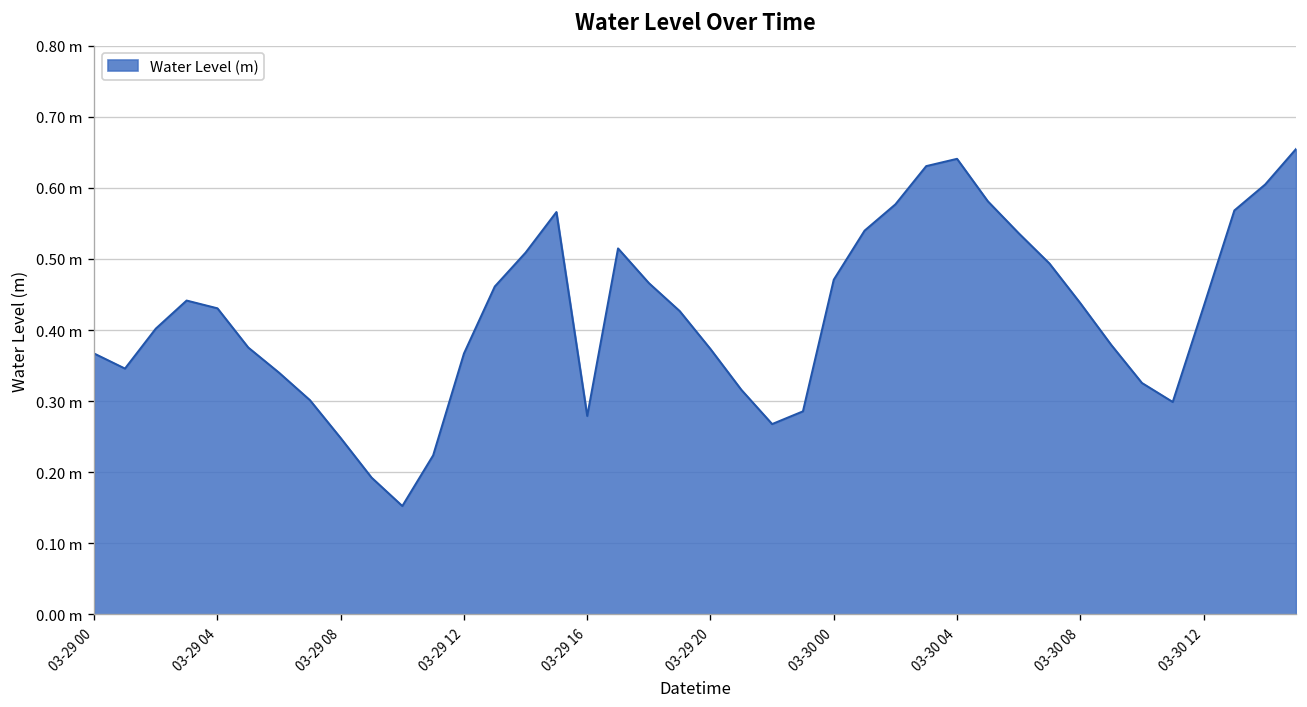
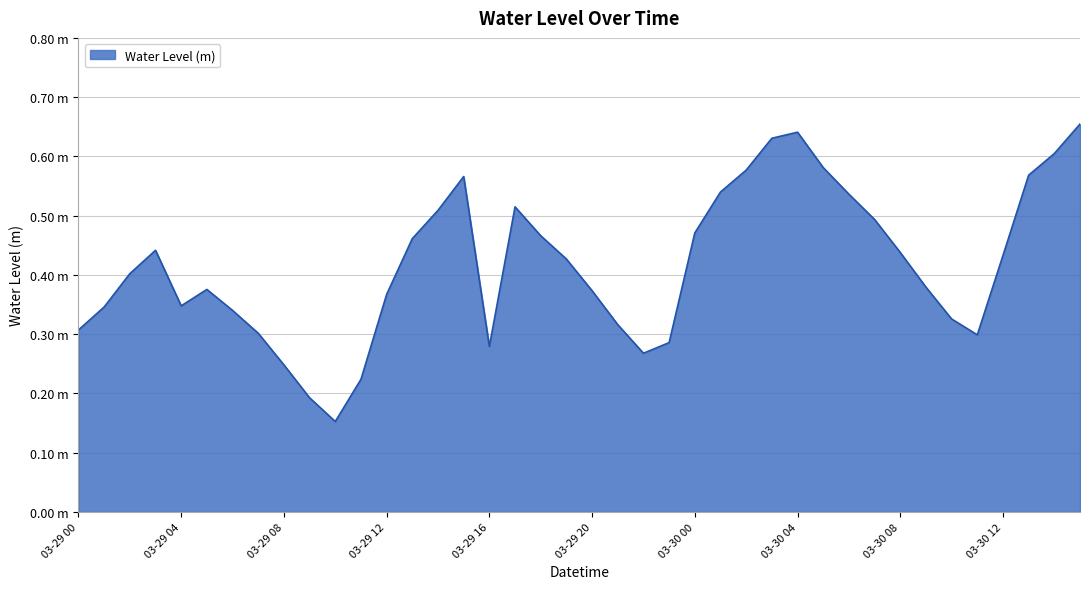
  {
-   "03-29 00": "0.37 m",
-   "03-29 04": "0.43 m",
+   "03-29 00": "0.31 m",
+   "03-29 04": "0.35 m",
    "03-29 08": "0.25 m",
    "03-29 12": "0.37 m",
    "03-29 16": "0.28 m",
    "03-29 20": "0.37 m",
    "03-30 00": "0.47 m",
    "03-30 04": "0.64 m",
    "03-30 08": "0.44 m",
    "03-30 12": "0.43 m"
  }
